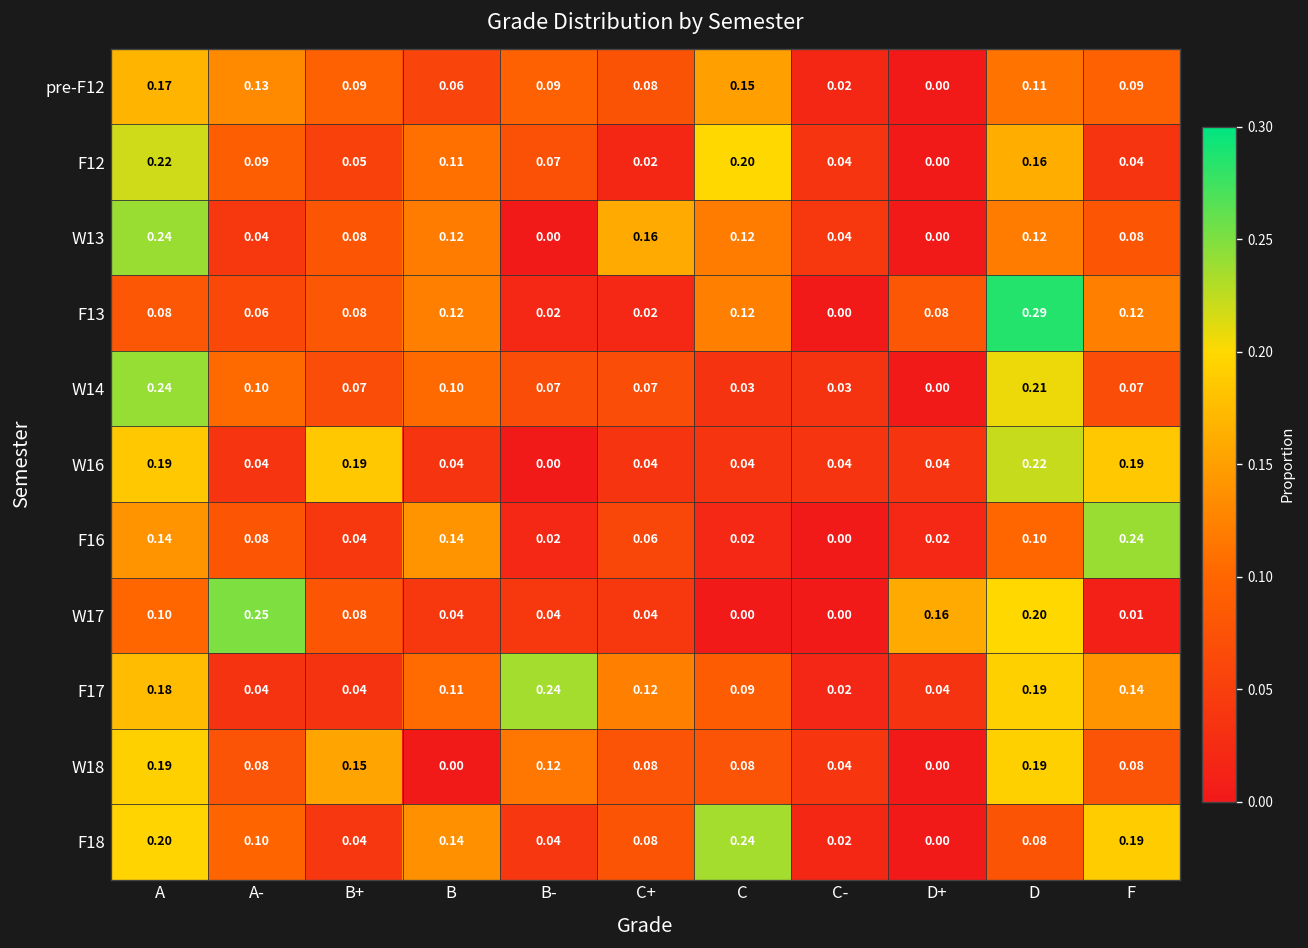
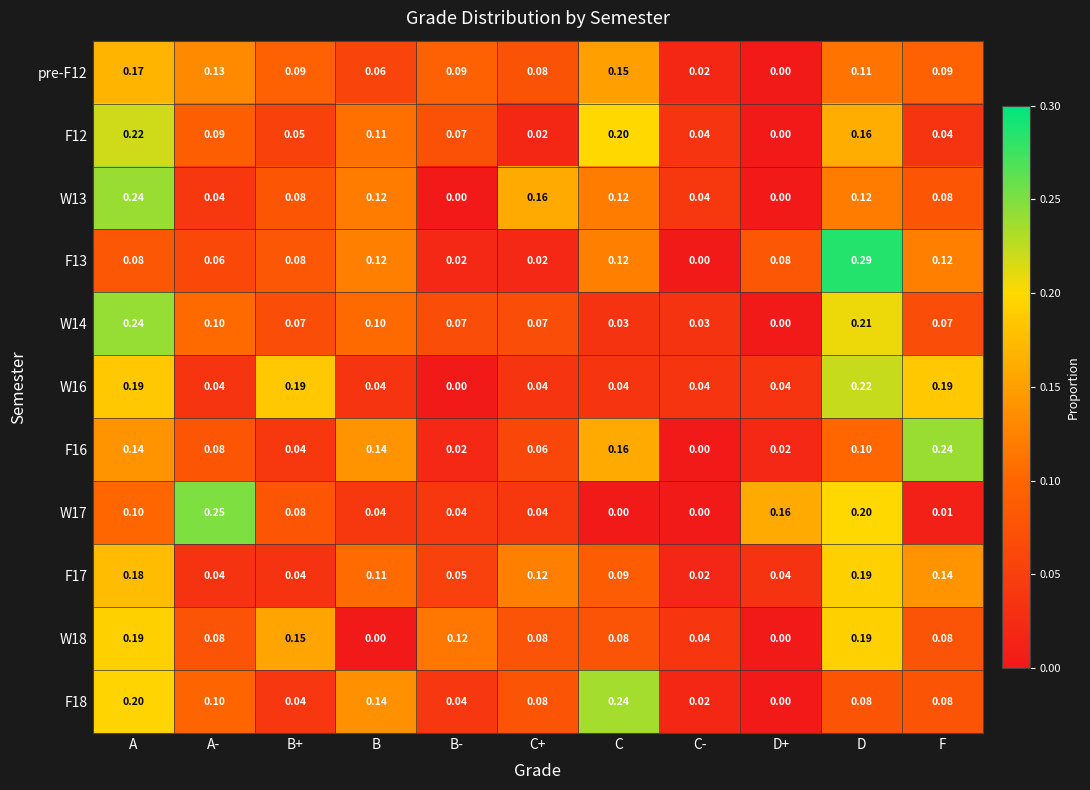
  {
    "pre-F12": {
      "A": 0.17,
      "A-": 0.13,
      "B+": 0.09,
      "B": 0.06,
      "B-": 0.09,
      "C+": 0.08,
      "C": 0.15,
      "C-": 0.02,
      "D+": 0.00,
      "D": 0.11,
      "F": 0.09
    },
    "F12": {
      "A": 0.22,
      "A-": 0.09,
      "B+": 0.05,
      "B": 0.11,
      "B-": 0.07,
      "C+": 0.02,
      "C": 0.20,
      "C-": 0.04,
      "D+": 0.00,
      "D": 0.16,
      "F": 0.04
    },
    "W13": {
      "A": 0.24,
      "A-": 0.04,
      "B+": 0.08,
      "B": 0.12,
      "B-": 0.00,
      "C+": 0.16,
      "C": 0.12,
      "C-": 0.04,
      "D+": 0.00,
      "D": 0.12,
      "F": 0.08
    },
    "F13": {
      "A": 0.08,
      "A-": 0.06,
      "B+": 0.08,
      "B": 0.12,
      "B-": 0.02,
      "C+": 0.02,
      "C": 0.12,
      "C-": 0.00,
      "D+": 0.08,
      "D": 0.29,
      "F": 0.12
    },
    "W14": {
      "A": 0.24,
      "A-": 0.10,
      "B+": 0.07,
      "B": 0.10,
      "B-": 0.07,
      "C+": 0.07,
      "C": 0.03,
      "C-": 0.03,
      "D+": 0.00,
      "D": 0.21,
      "F": 0.07
    },
    "W16": {
      "A": 0.19,
      "A-": 0.04,
      "B+": 0.19,
      "B": 0.04,
      "B-": 0.00,
      "C+": 0.04,
      "C": 0.04,
      "C-": 0.04,
      "D+": 0.04,
      "D": 0.22,
      "F": 0.19
    },
    "F16": {
      "A": 0.14,
      "A-": 0.08,
      "B+": 0.04,
      "B": 0.14,
      "B-": 0.02,
      "C+": 0.06,
-     "C": 0.02,
+     "C": 0.16,
      "C-": 0.00,
      "D+": 0.02,
      "D": 0.10,
      "F": 0.24
    },
    "W17": {
      "A": 0.10,
      "A-": 0.25,
      "B+": 0.08,
      "B": 0.04,
      "B-": 0.04,
      "C+": 0.04,
      "C": 0.00,
      "C-": 0.00,
      "D+": 0.16,
      "D": 0.20,
      "F": 0.01
    },
    "F17": {
      "A": 0.18,
      "A-": 0.04,
      "B+": 0.04,
      "B": 0.11,
-     "B-": 0.24,
+     "B-": 0.05,
      "C+": 0.12,
      "C": 0.09,
      "C-": 0.02,
      "D+": 0.04,
      "D": 0.19,
      "F": 0.14
    },
    "W18": {
      "A": 0.19,
      "A-": 0.08,
      "B+": 0.15,
      "B": 0.00,
      "B-": 0.12,
      "C+": 0.08,
      "C": 0.08,
      "C-": 0.04,
      "D+": 0.00,
      "D": 0.19,
      "F": 0.08
    },
    "F18": {
      "A": 0.20,
      "A-": 0.10,
      "B+": 0.04,
      "B": 0.14,
      "B-": 0.04,
      "C+": 0.08,
      "C": 0.24,
      "C-": 0.02,
      "D+": 0.00,
      "D": 0.08,
-     "F": 0.19
+     "F": 0.08
    }
  }
